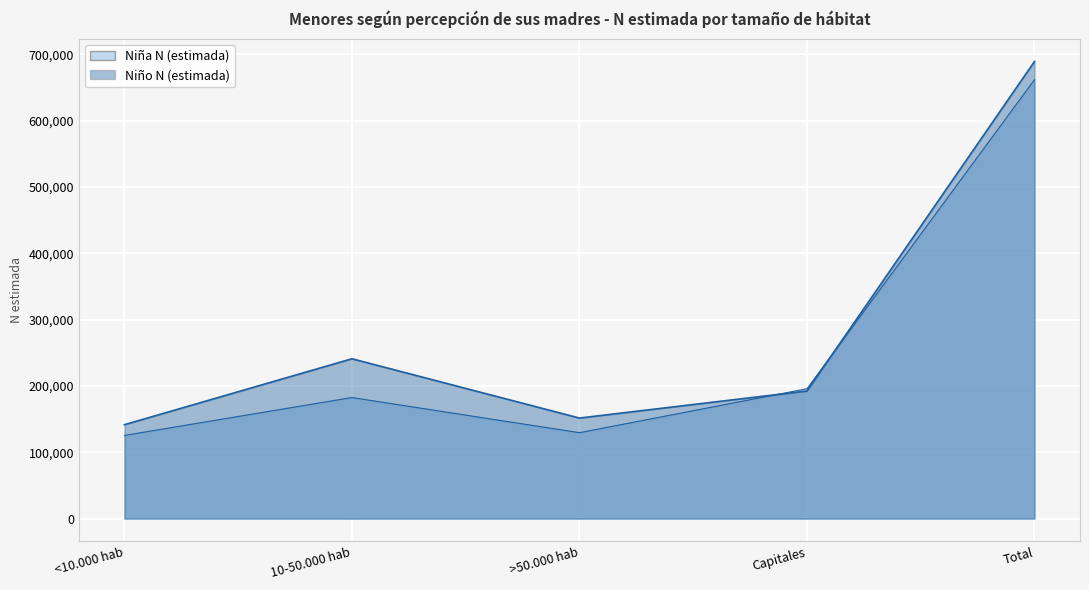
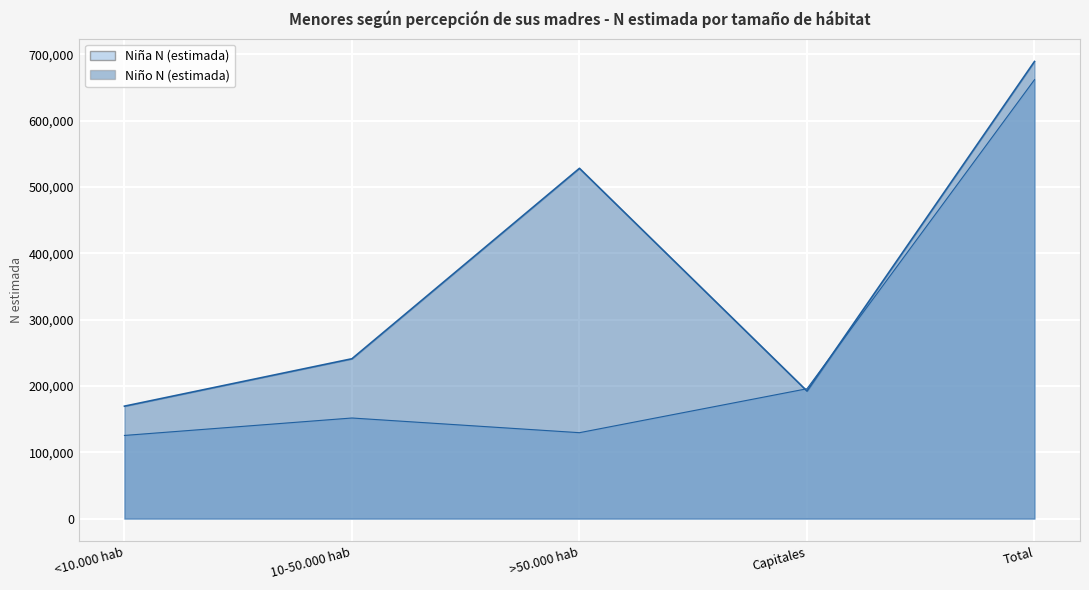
  {
    "Niña N (estimada)": {
      "<10.000 hab": "130,000",
-     "10-50.000 hab": "180,000",
+     "10-50.000 hab": "150,000",
      ">50.000 hab": "130,000",
      "Total": "660,000"
    },
    "Niño N (estimada)": {
-     "<10.000 hab": "140,000",
+     "<10.000 hab": "170,000",
      "10-50.000 hab": "240,000",
-     ">50.000 hab": "150,000",
+     ">50.000 hab": "530,000",
      "Total": "690,000"
    }
  }
